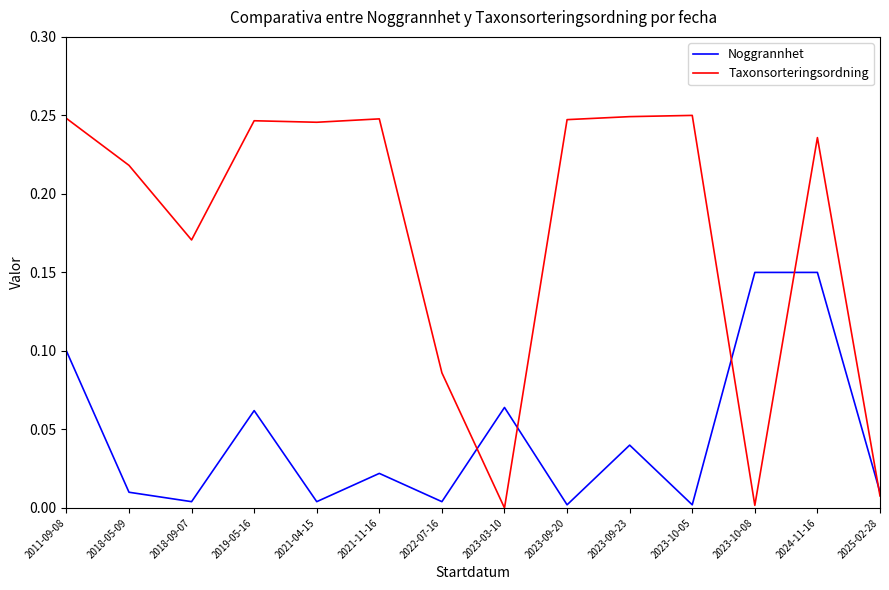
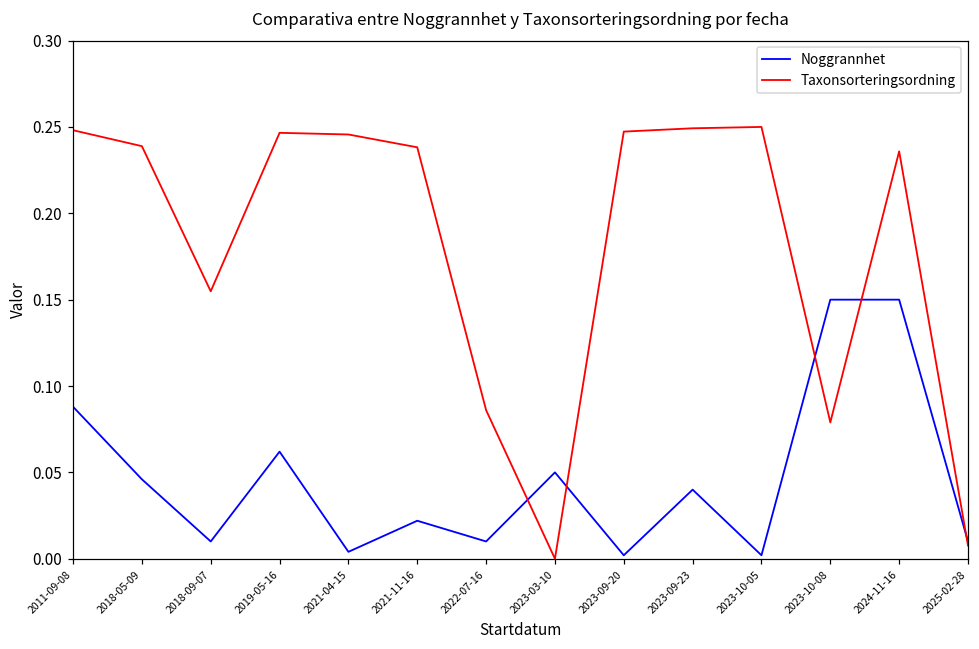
  {
    "Noggrannhet": {
-     "2011-09-08": 0.100,
-     "2018-05-09": 0.010,
-     "2018-09-07": 0.004,
+     "2011-09-08": 0.088,
+     "2018-05-09": 0.046,
+     "2018-09-07": 0.010,
      "2019-05-16": 0.062,
      "2021-04-15": 0.004,
      "2021-11-16": 0.022,
-     "2022-07-16": 0.004,
-     "2023-03-10": 0.064,
+     "2022-07-16": 0.010,
+     "2023-03-10": 0.050,
      "2023-09-20": 0.002,
      "2023-09-23": 0.040,
      "2023-10-05": 0.002,
      "2023-10-08": 0.150,
      "2024-11-16": 0.150,
      "2025-02-28": 0.010
    },
    "Taxonsorteringsordning": {
      "2011-09-08": 0.248,
-     "2018-05-09": 0.218,
-     "2018-09-07": 0.171,
+     "2018-05-09": 0.239,
+     "2018-09-07": 0.155,
      "2019-05-16": 0.247,
      "2021-04-15": 0.246,
-     "2021-11-16": 0.248,
+     "2021-11-16": 0.238,
      "2022-07-16": 0.086,
      "2023-03-10": 0.000,
      "2023-09-20": 0.247,
      "2023-09-23": 0.249,
      "2023-10-05": 0.250,
-     "2023-10-08": 0.002,
+     "2023-10-08": 0.079,
      "2024-11-16": 0.236,
      "2025-02-28": 0.008
    }
  }
